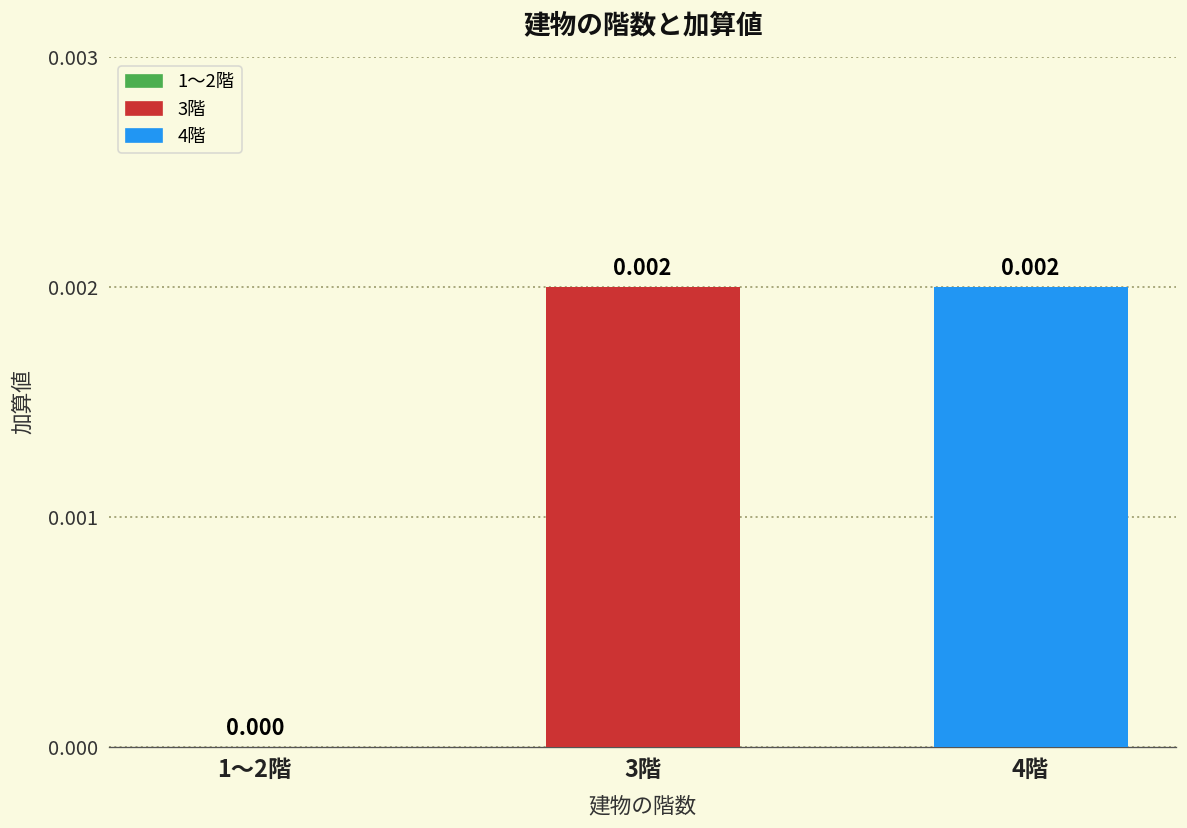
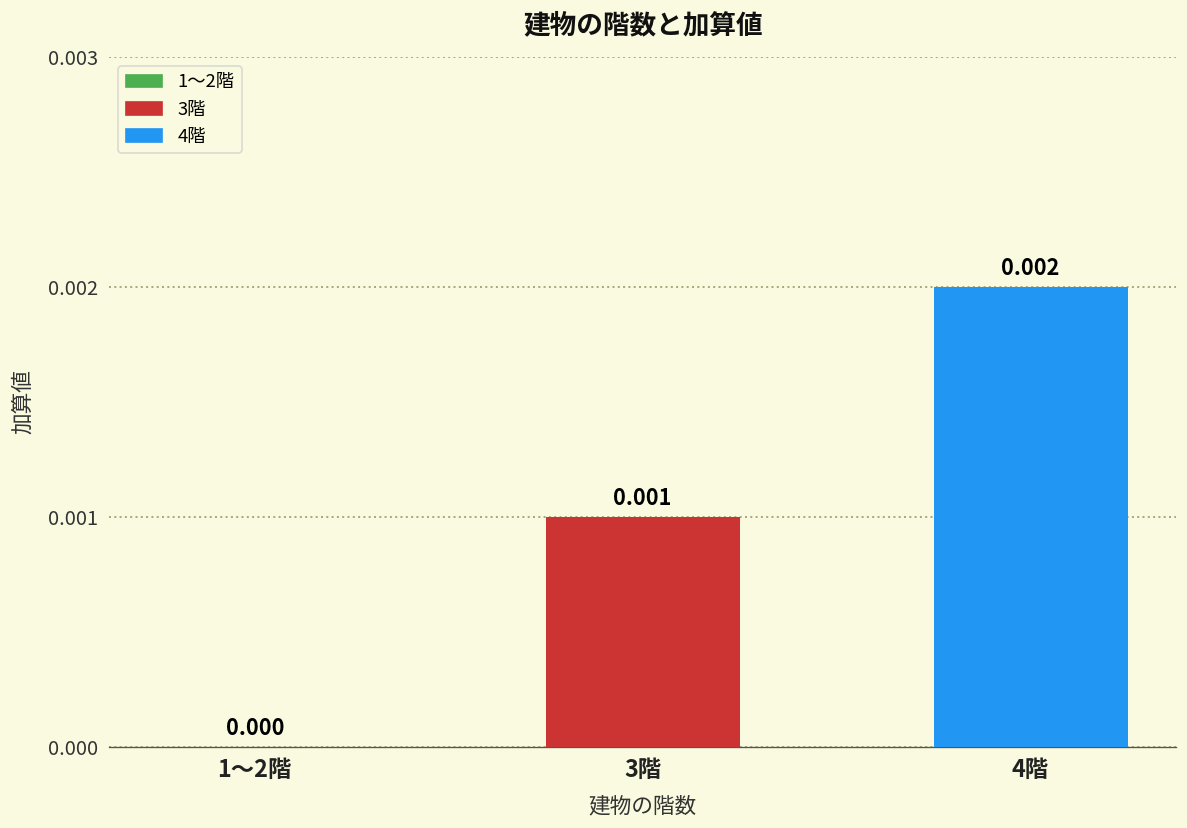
  {
    "1～2階": 0.000,
-   "3階": 0.002,
+   "3階": 0.001,
    "4階": 0.002
  }
